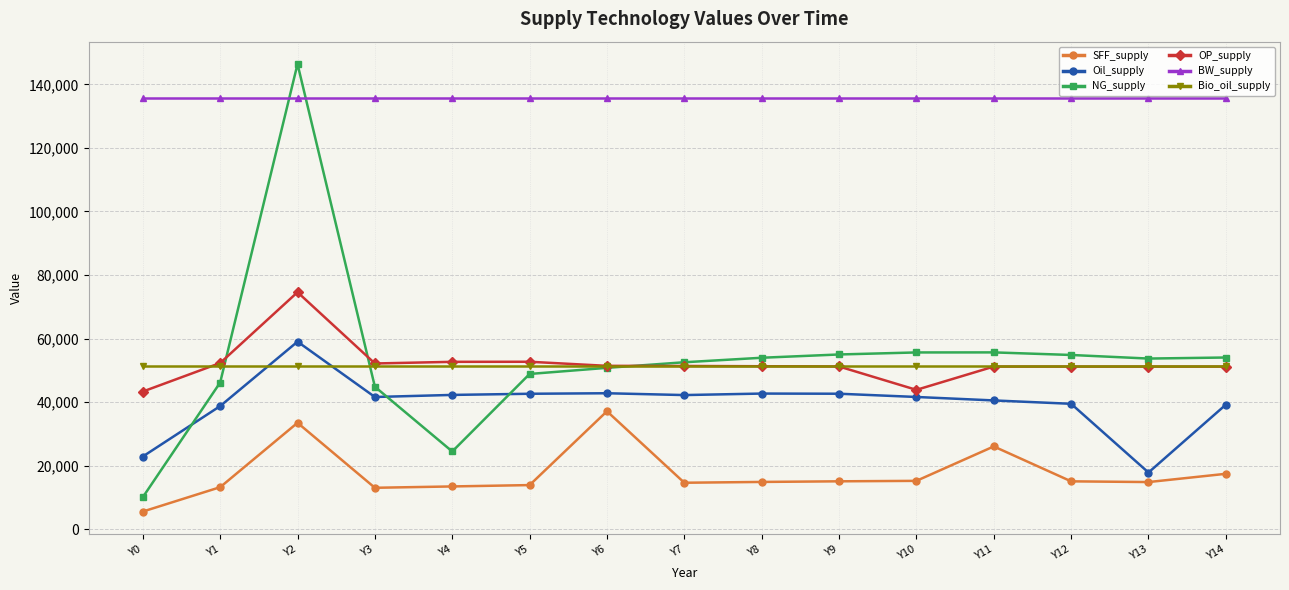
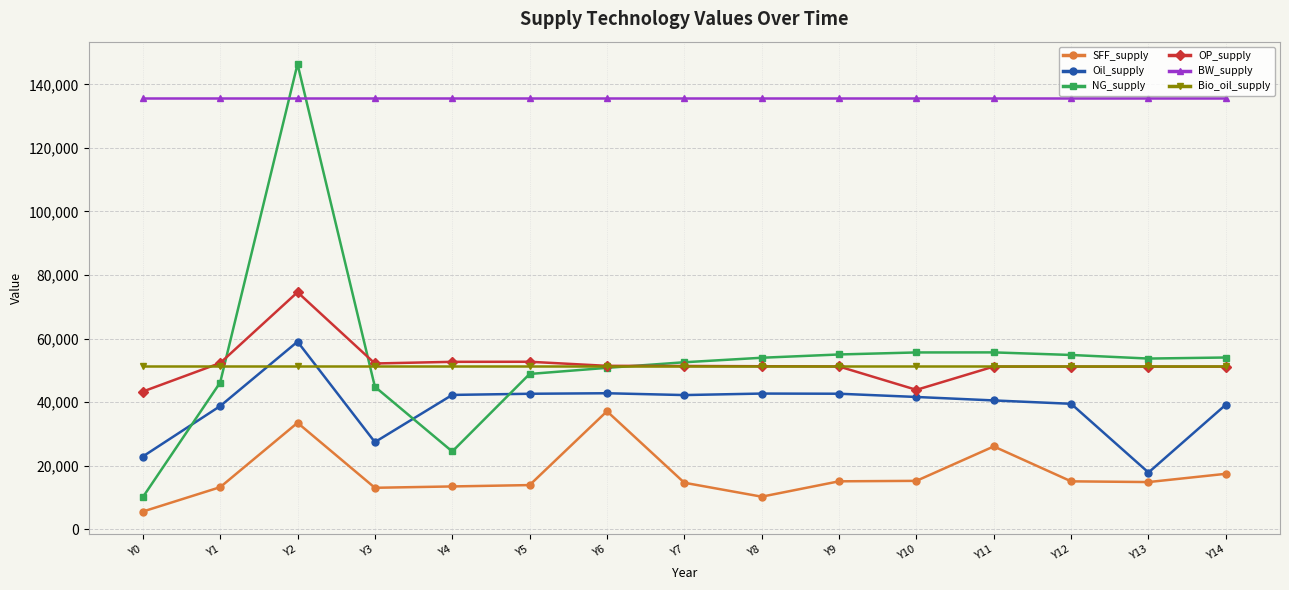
  {
    "SFF_supply": {
      "Y0": "6,000",
      "Y1": "13,000",
      "Y2": "34,000",
      "Y3": "13,000",
      "Y4": "13,000",
      "Y5": "14,000",
      "Y6": "37,000",
      "Y7": "15,000",
-     "Y8": "15,000",
+     "Y8": "10,000",
      "Y9": "15,000",
      "Y10": "15,000",
      "Y11": "26,000",
      "Y12": "15,000",
      "Y13": "15,000",
      "Y14": "17,000"
    },
    "Oil_supply": {
      "Y0": "23,000",
      "Y1": "39,000",
      "Y2": "59,000",
-     "Y3": "42,000",
+     "Y3": "27,000",
      "Y4": "42,000",
      "Y5": "43,000",
      "Y6": "43,000",
      "Y7": "42,000",
      "Y8": "43,000",
      "Y9": "43,000",
      "Y10": "42,000",
      "Y11": "41,000",
      "Y12": "39,000",
      "Y13": "18,000",
      "Y14": "39,000"
    },
    "NG_supply": {
      "Y0": "10,000",
      "Y1": "46,000",
      "Y2": "146,000",
      "Y3": "45,000",
      "Y4": "24,000",
      "Y5": "49,000",
      "Y7": "53,000",
      "Y8": "54,000",
      "Y9": "55,000",
      "Y10": "56,000",
      "Y11": "56,000",
      "Y12": "55,000",
      "Y13": "54,000",
      "Y14": "54,000"
    },
    "OP_supply": {
      "Y0": "43,000",
      "Y1": "52,000",
      "Y2": "75,000",
      "Y4": "53,000",
      "Y5": "53,000",
      "Y10": "44,000"
    },
    "BW_supply": {
      "Y0": "136,000",
      "Y1": "136,000",
      "Y2": "136,000",
      "Y3": "136,000",
      "Y4": "136,000",
      "Y5": "136,000",
      "Y6": "136,000",
      "Y7": "136,000",
      "Y8": "136,000",
      "Y9": "136,000",
      "Y10": "136,000",
      "Y11": "136,000",
      "Y12": "136,000",
      "Y13": "136,000",
      "Y14": "136,000"
    },
    "Bio_oil_supply": {
      "Y0": "52,000",
      "Y1": "52,000",
      "Y2": "52,000",
      "Y4": "52,000",
      "Y5": "52,000",
      "Y10": "52,000"
    }
  }
